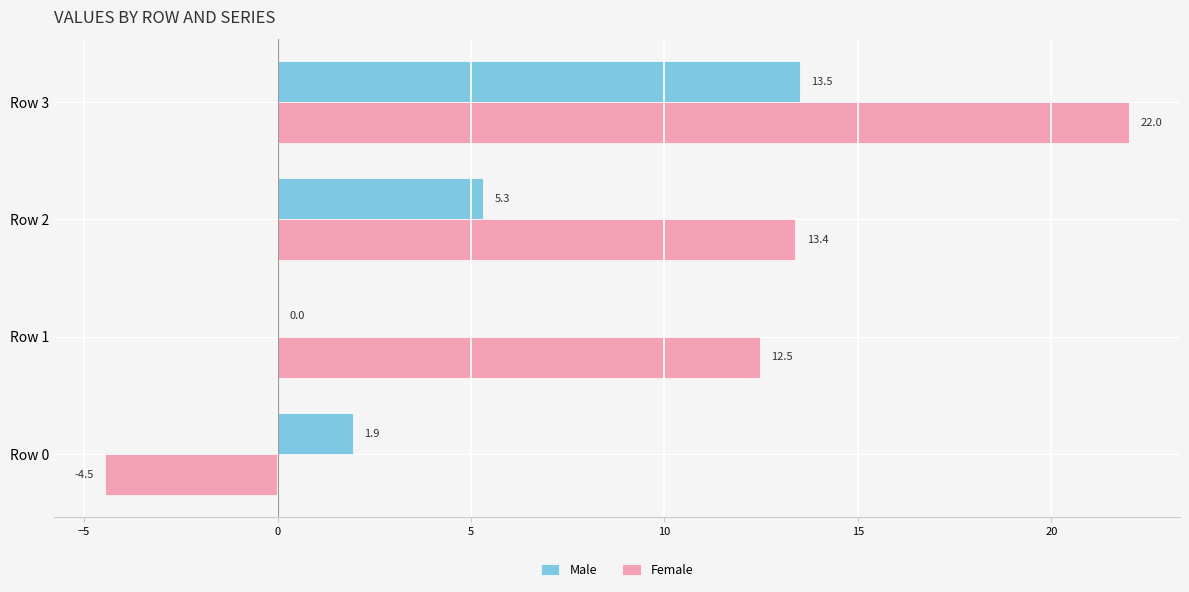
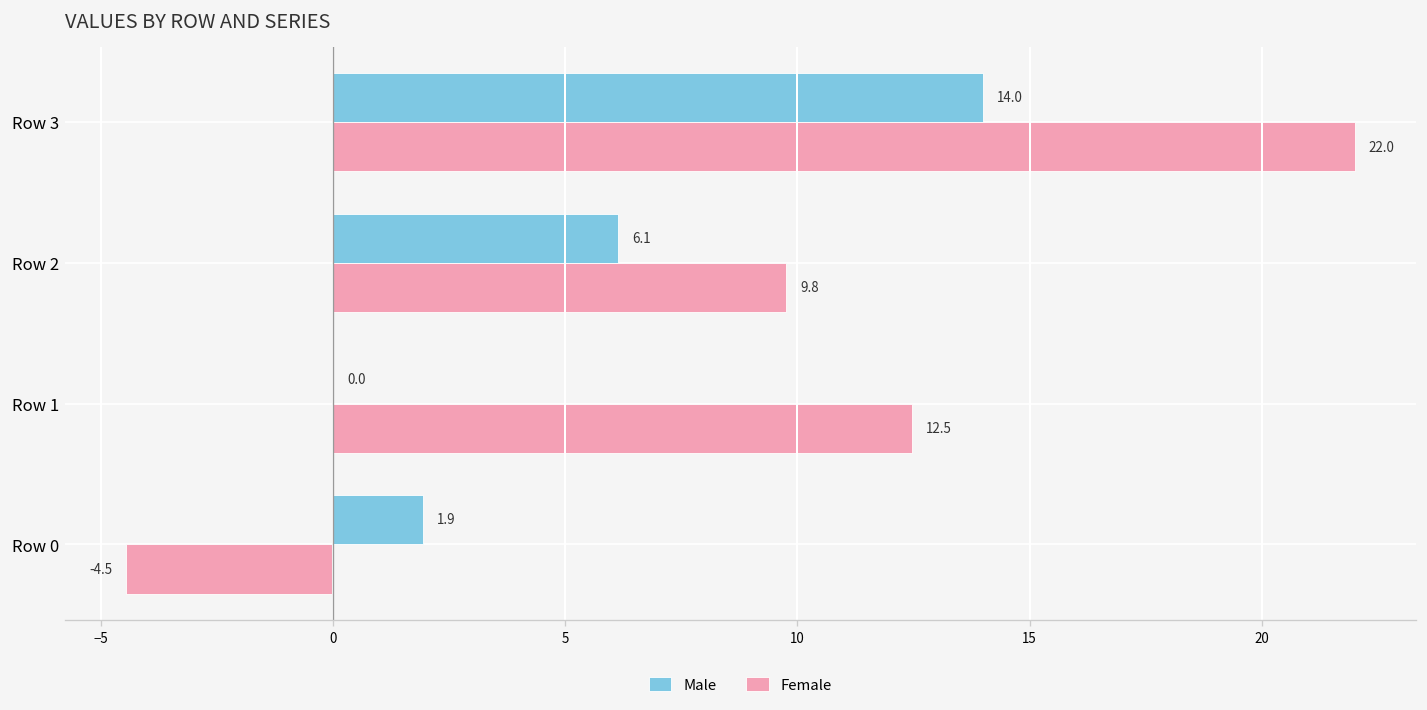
  {
    "Male": {
-     "Row 3": 13.5,
-     "Row 2": 5.3,
+     "Row 3": 14.0,
+     "Row 2": 6.1,
      "Row 1": 0.0,
      "Row 0": 1.9
    },
    "Female": {
      "Row 3": 22.0,
-     "Row 2": 13.4,
+     "Row 2": 9.8,
      "Row 1": 12.5,
      "Row 0": -4.5
    }
  }
